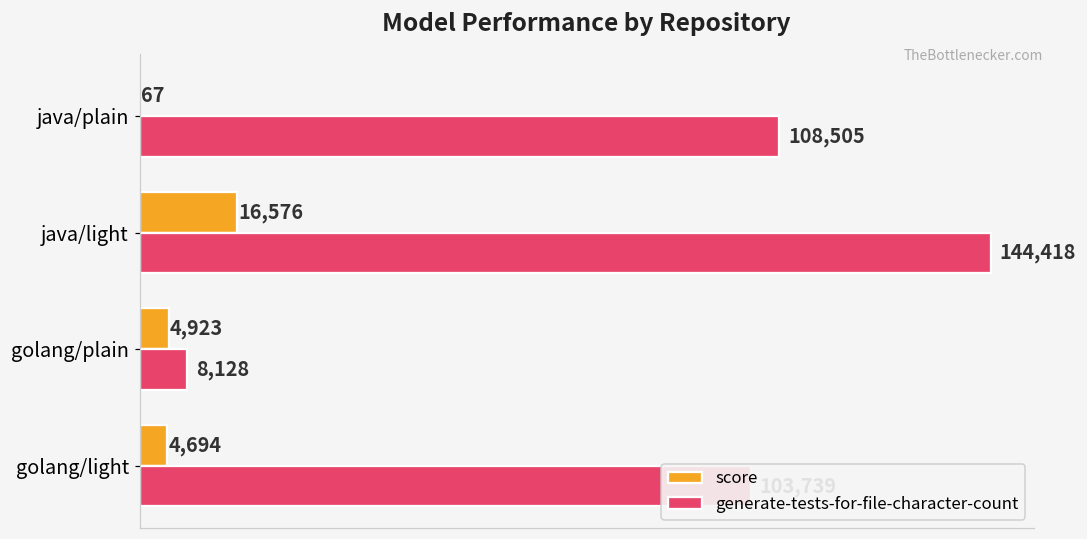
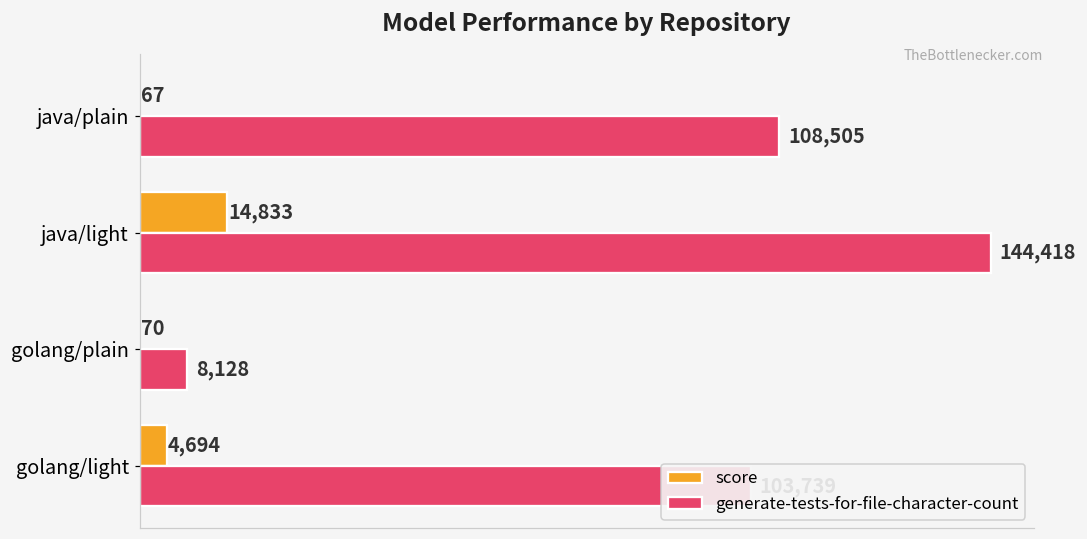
  {
    "score": {
      "java/plain": "67",
-     "java/light": "16,576",
-     "golang/plain": "4,923",
+     "java/light": "14,833",
+     "golang/plain": "70",
      "golang/light": "4,694"
    },
    "generate-tests-for-file-character-count": {
      "java/plain": "108,505",
      "java/light": "144,418",
      "golang/plain": "8,128"
    }
  }
